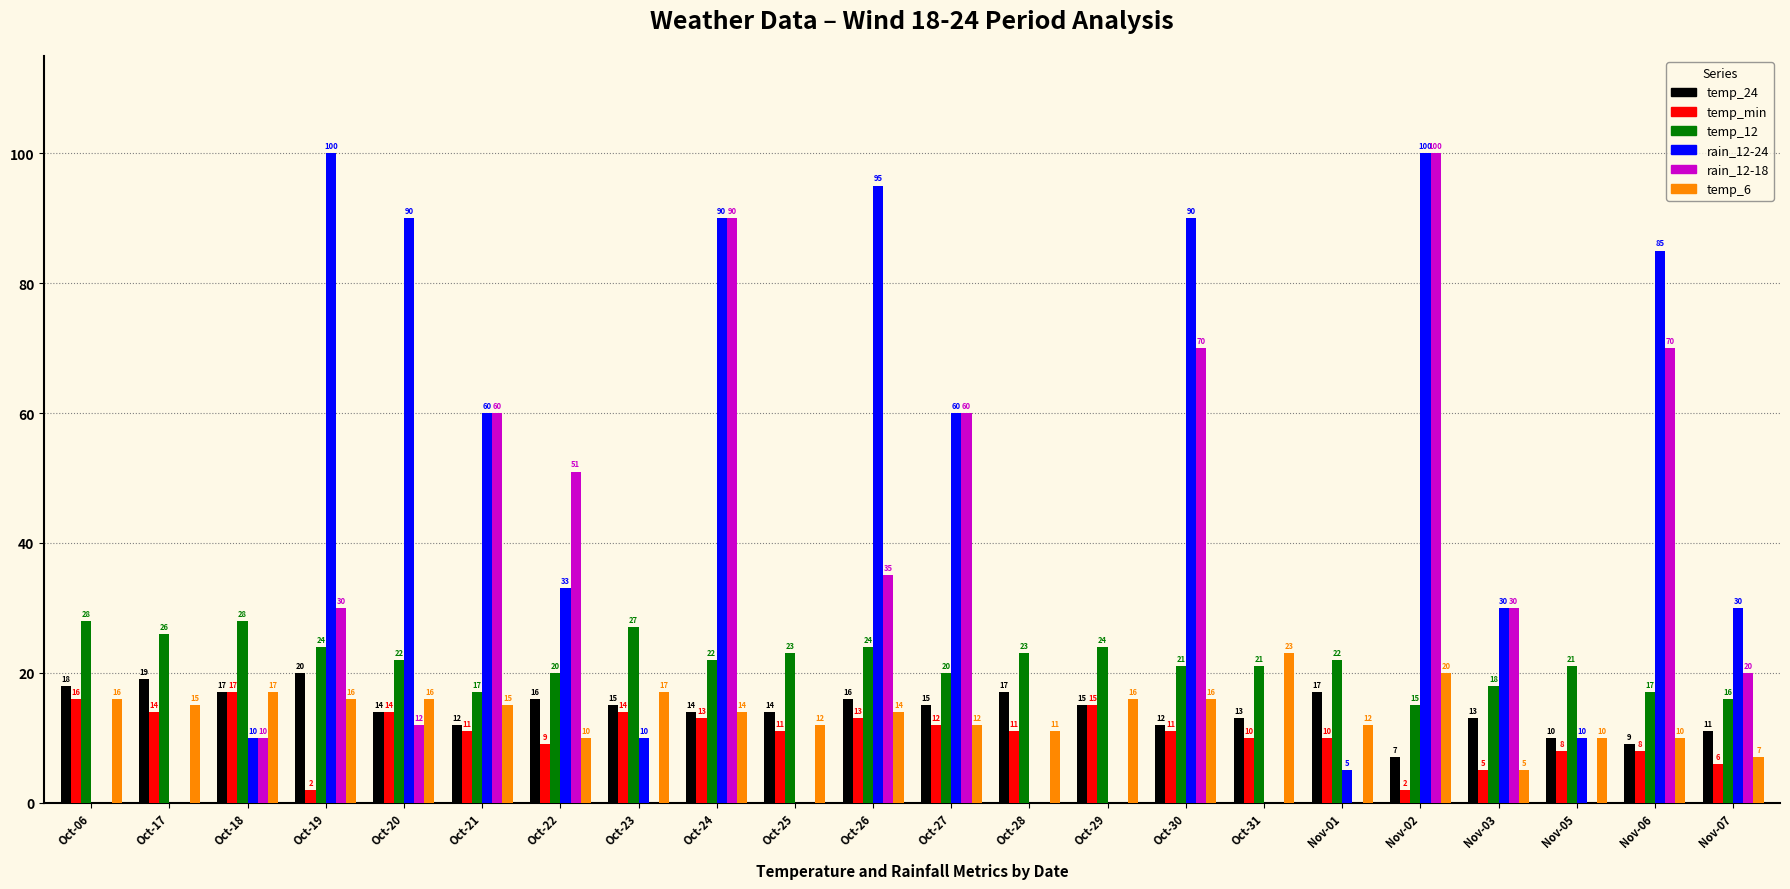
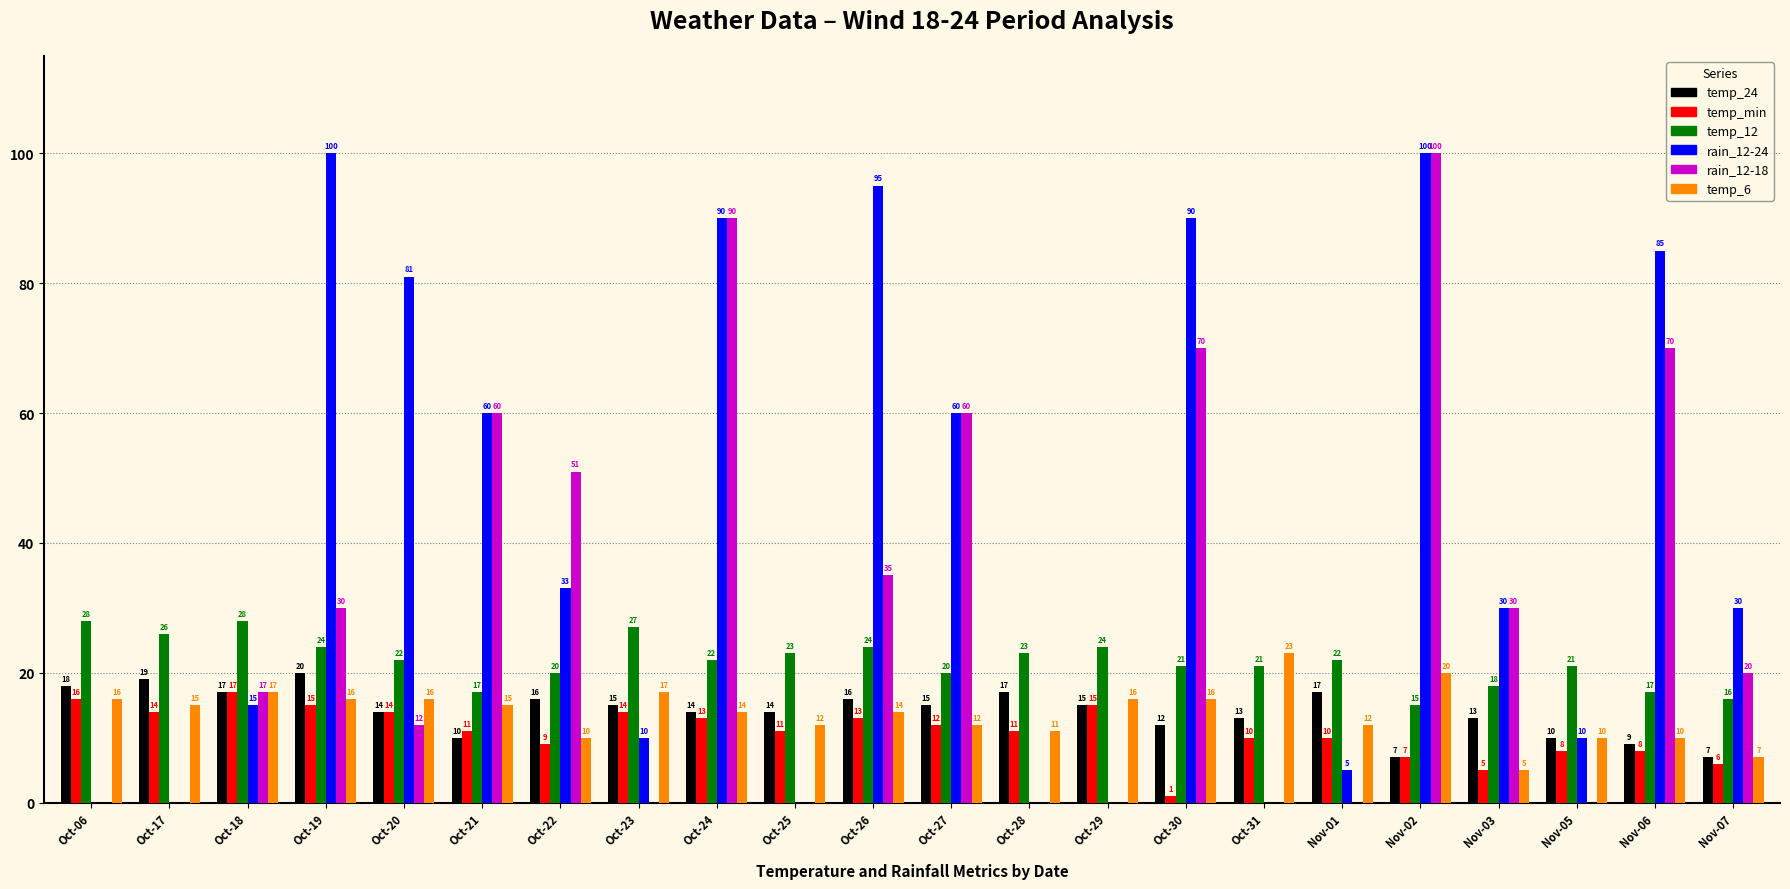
  {
    "temp_24": {
      "Oct-06": 18,
      "Oct-17": 19,
      "Oct-18": 17,
      "Oct-19": 20,
      "Oct-20": 14,
-     "Oct-21": 12,
+     "Oct-21": 10,
      "Oct-22": 16,
      "Oct-23": 15,
      "Oct-24": 14,
      "Oct-25": 14,
      "Oct-26": 16,
      "Oct-27": 15,
      "Oct-28": 17,
      "Oct-29": 15,
      "Oct-30": 12,
      "Oct-31": 13,
      "Nov-01": 17,
      "Nov-02": 7,
      "Nov-03": 13,
      "Nov-05": 10,
      "Nov-06": 9,
-     "Nov-07": 11
+     "Nov-07": 7
    },
    "temp_min": {
      "Oct-06": 16,
      "Oct-17": 14,
      "Oct-18": 17,
-     "Oct-19": 2,
+     "Oct-19": 15,
      "Oct-20": 14,
      "Oct-21": 11,
      "Oct-22": 9,
      "Oct-23": 14,
      "Oct-24": 13,
      "Oct-25": 11,
      "Oct-26": 13,
      "Oct-27": 12,
      "Oct-28": 11,
      "Oct-29": 15,
-     "Oct-30": 11,
+     "Oct-30": 1,
      "Oct-31": 10,
      "Nov-01": 10,
-     "Nov-02": 2,
+     "Nov-02": 7,
      "Nov-03": 5,
      "Nov-05": 8,
      "Nov-06": 8,
      "Nov-07": 6
    },
    "temp_12": {
      "Oct-06": 28,
      "Oct-17": 26,
      "Oct-18": 28,
      "Oct-19": 24,
      "Oct-20": 22,
      "Oct-21": 17,
      "Oct-22": 20,
      "Oct-23": 27,
      "Oct-24": 22,
      "Oct-25": 23,
      "Oct-26": 24,
      "Oct-27": 20,
      "Oct-28": 23,
      "Oct-29": 24,
      "Oct-30": 21,
      "Oct-31": 21,
      "Nov-01": 22,
      "Nov-02": 15,
      "Nov-03": 18,
      "Nov-05": 21,
      "Nov-06": 17,
      "Nov-07": 16
    },
    "rain_12-24": {
-     "Oct-18": 10,
+     "Oct-18": 15,
      "Oct-19": 100,
-     "Oct-20": 90,
+     "Oct-20": 81,
      "Oct-21": 60,
      "Oct-22": 33,
      "Oct-23": 10,
      "Oct-24": 90,
      "Oct-26": 95,
      "Oct-27": 60,
      "Oct-30": 90,
      "Nov-01": 5,
      "Nov-03": 30,
      "Nov-05": 10,
      "Nov-06": 85,
      "Nov-07": 30
    },
    "rain_12-18": {
-     "Oct-18": 10,
+     "Oct-18": 17,
      "Oct-19": 30,
      "Oct-20": 12,
      "Oct-21": 60,
      "Oct-22": 51,
      "Oct-24": 90,
      "Oct-26": 35,
      "Oct-27": 60,
      "Oct-30": 70,
      "Nov-03": 30,
      "Nov-06": 70,
      "Nov-07": 20
    },
    "temp_6": {
      "Oct-06": 16,
      "Oct-17": 15,
      "Oct-18": 17,
      "Oct-19": 16,
      "Oct-20": 16,
      "Oct-21": 15,
      "Oct-22": 10,
      "Oct-23": 17,
      "Oct-24": 14,
      "Oct-25": 12,
      "Oct-26": 14,
      "Oct-27": 12,
      "Oct-28": 11,
      "Oct-29": 16,
      "Oct-30": 16,
      "Oct-31": 23,
      "Nov-01": 12,
      "Nov-02": 20,
      "Nov-03": 5,
      "Nov-05": 10,
      "Nov-06": 10,
      "Nov-07": 7
    }
  }
